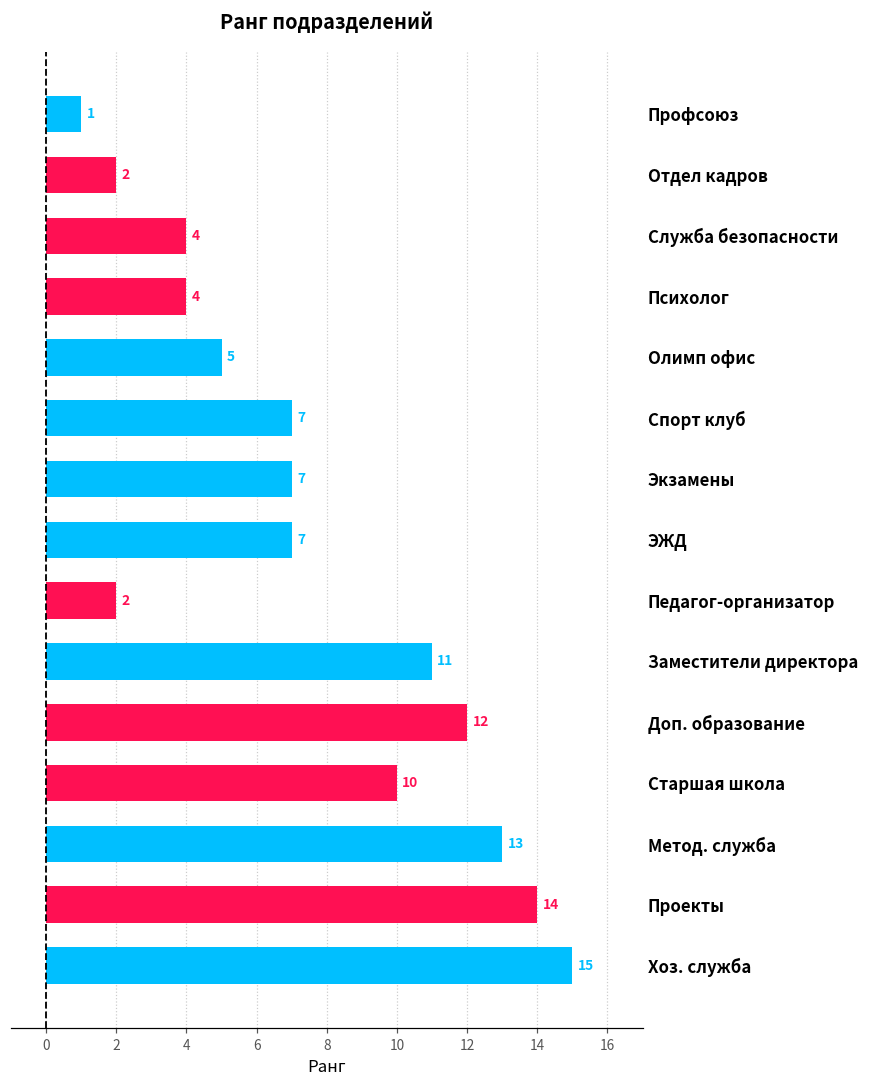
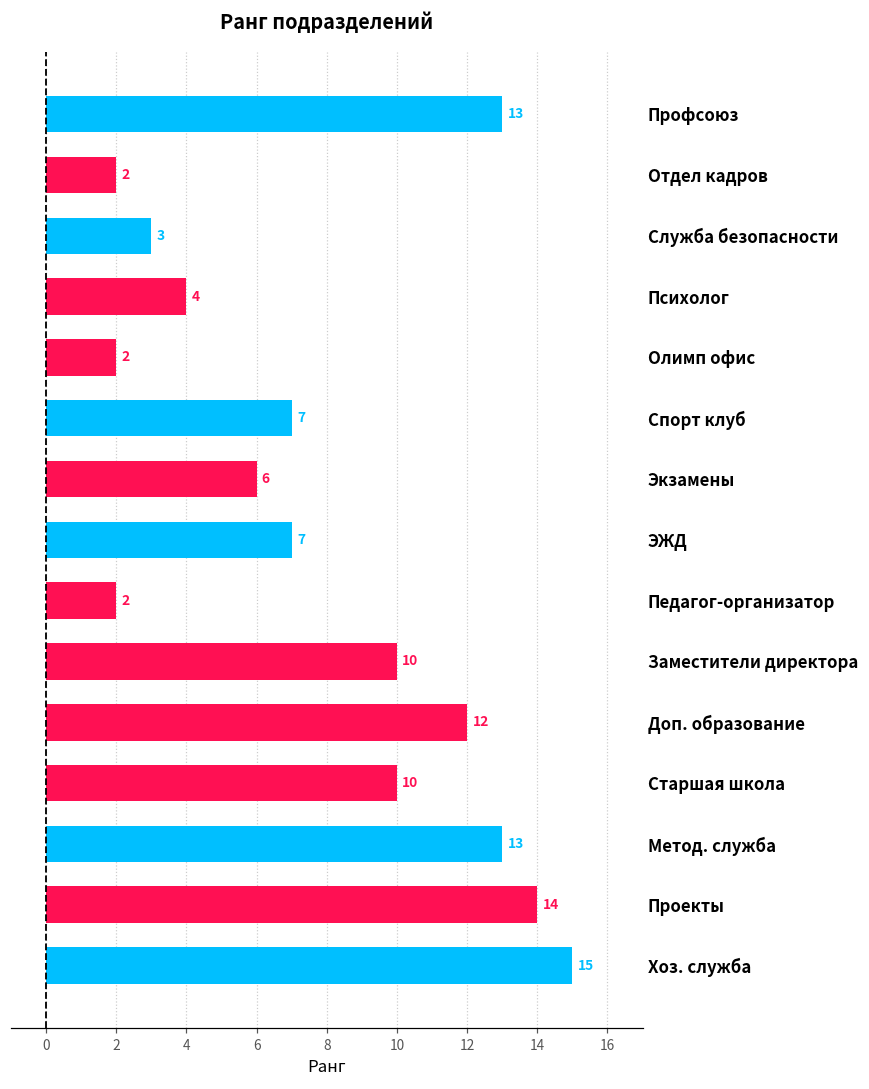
  {
-   "Профсоюз": 1,
+   "Профсоюз": 13,
    "Отдел кадров": 2,
-   "Служба безопасности": 4,
+   "Служба безопасности": 3,
    "Психолог": 4,
-   "Олимп офис": 5,
+   "Олимп офис": 2,
    "Спорт клуб": 7,
-   "Экзамены": 7,
+   "Экзамены": 6,
    "ЭЖД": 7,
    "Педагог-организатор": 2,
-   "Заместители директора": 11,
+   "Заместители директора": 10,
    "Доп. образование": 12,
    "Старшая школа": 10,
    "Метод. служба": 13,
    "Проекты": 14,
    "Хоз. служба": 15
  }
